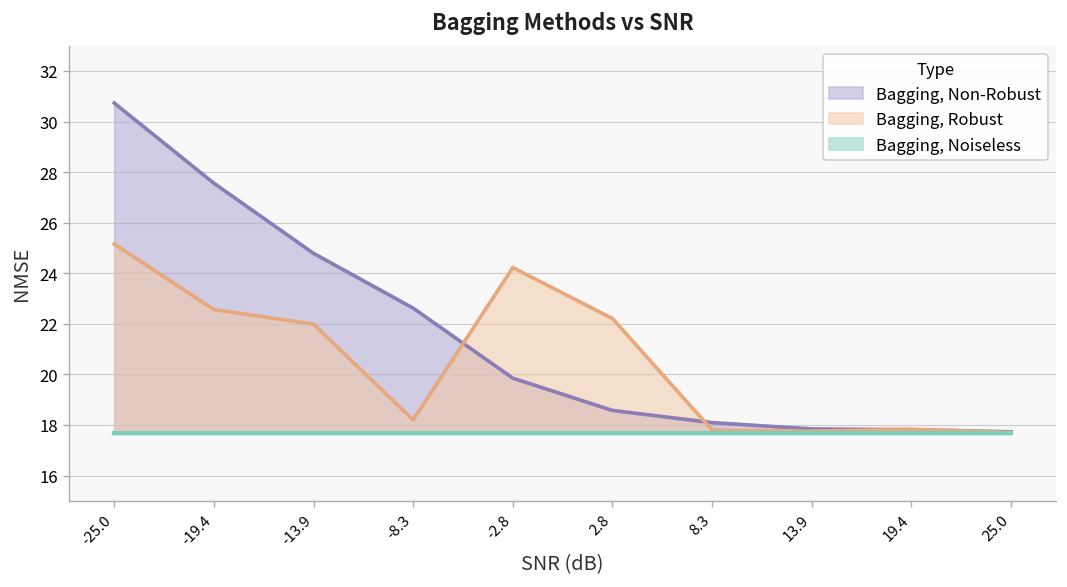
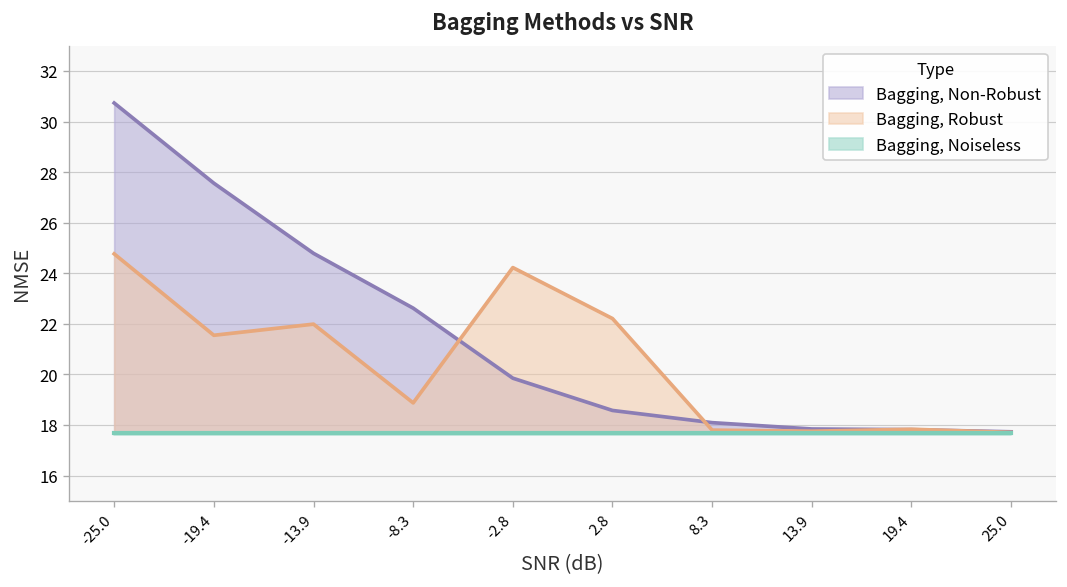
  {
    "Bagging, Robust": {
-     "-25.0": 25.2,
-     "-19.4": 22.6,
+     "-25.0": 24.8,
+     "-19.4": 21.5,
      "-13.9": 22.0,
-     "-8.3": 18.2,
+     "-8.3": 18.9,
      "-2.8": 24.2,
      "2.8": 22.2
    }
  }
